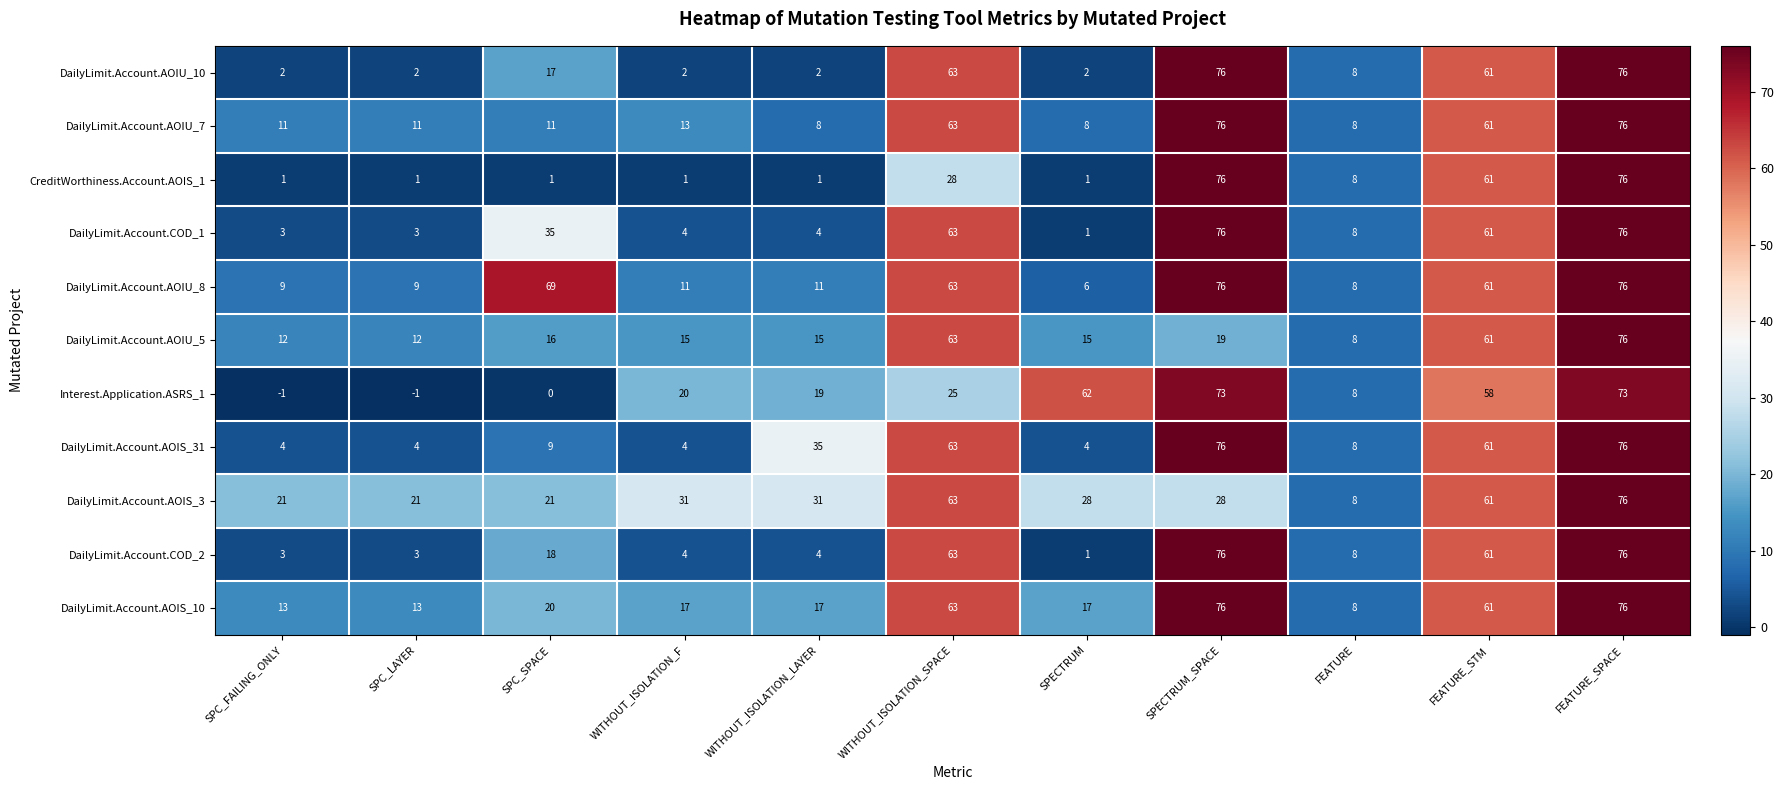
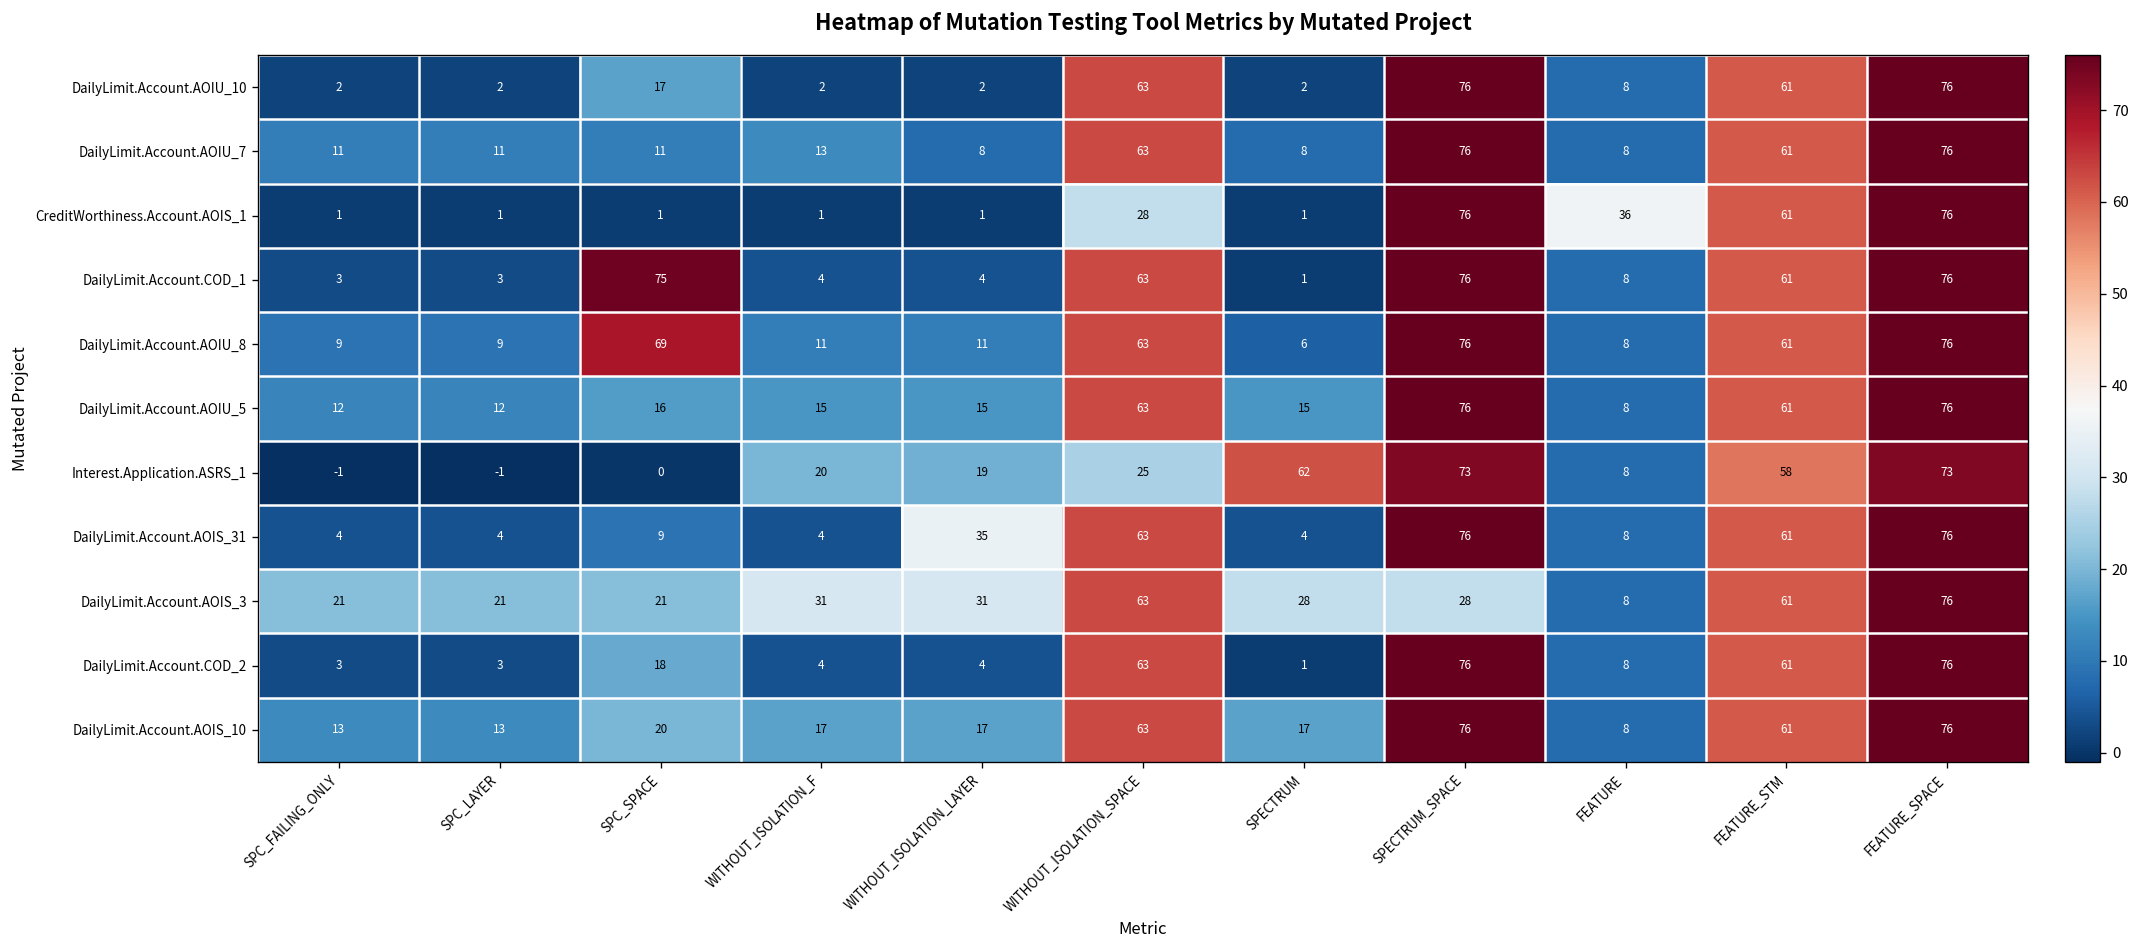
  {
    "DailyLimit.Account.AOIU_10": {
      "SPC_FAILING_ONLY": 2,
      "SPC_LAYER": 2,
      "SPC_SPACE": 17,
      "WITHOUT_ISOLATION_F": 2,
      "WITHOUT_ISOLATION_LAYER": 2,
      "WITHOUT_ISOLATION_SPACE": 63,
      "SPECTRUM": 2,
      "SPECTRUM_SPACE": 76,
      "FEATURE": 8,
      "FEATURE_STM": 61,
      "FEATURE_SPACE": 76
    },
    "DailyLimit.Account.AOIU_7": {
      "SPC_FAILING_ONLY": 11,
      "SPC_LAYER": 11,
      "SPC_SPACE": 11,
      "WITHOUT_ISOLATION_F": 13,
      "WITHOUT_ISOLATION_LAYER": 8,
      "WITHOUT_ISOLATION_SPACE": 63,
      "SPECTRUM": 8,
      "SPECTRUM_SPACE": 76,
      "FEATURE": 8,
      "FEATURE_STM": 61,
      "FEATURE_SPACE": 76
    },
    "CreditWorthiness.Account.AOIS_1": {
      "SPC_FAILING_ONLY": 1,
      "SPC_LAYER": 1,
      "SPC_SPACE": 1,
      "WITHOUT_ISOLATION_F": 1,
      "WITHOUT_ISOLATION_LAYER": 1,
      "WITHOUT_ISOLATION_SPACE": 28,
      "SPECTRUM": 1,
      "SPECTRUM_SPACE": 76,
-     "FEATURE": 8,
+     "FEATURE": 36,
      "FEATURE_STM": 61,
      "FEATURE_SPACE": 76
    },
    "DailyLimit.Account.COD_1": {
      "SPC_FAILING_ONLY": 3,
      "SPC_LAYER": 3,
-     "SPC_SPACE": 35,
+     "SPC_SPACE": 75,
      "WITHOUT_ISOLATION_F": 4,
      "WITHOUT_ISOLATION_LAYER": 4,
      "WITHOUT_ISOLATION_SPACE": 63,
      "SPECTRUM": 1,
      "SPECTRUM_SPACE": 76,
      "FEATURE": 8,
      "FEATURE_STM": 61,
      "FEATURE_SPACE": 76
    },
    "DailyLimit.Account.AOIU_8": {
      "SPC_FAILING_ONLY": 9,
      "SPC_LAYER": 9,
      "SPC_SPACE": 69,
      "WITHOUT_ISOLATION_F": 11,
      "WITHOUT_ISOLATION_LAYER": 11,
      "WITHOUT_ISOLATION_SPACE": 63,
      "SPECTRUM": 6,
      "SPECTRUM_SPACE": 76,
      "FEATURE": 8,
      "FEATURE_STM": 61,
      "FEATURE_SPACE": 76
    },
    "DailyLimit.Account.AOIU_5": {
      "SPC_FAILING_ONLY": 12,
      "SPC_LAYER": 12,
      "SPC_SPACE": 16,
      "WITHOUT_ISOLATION_F": 15,
      "WITHOUT_ISOLATION_LAYER": 15,
      "WITHOUT_ISOLATION_SPACE": 63,
      "SPECTRUM": 15,
-     "SPECTRUM_SPACE": 19,
+     "SPECTRUM_SPACE": 76,
      "FEATURE": 8,
      "FEATURE_STM": 61,
      "FEATURE_SPACE": 76
    },
    "Interest.Application.ASRS_1": {
      "SPC_FAILING_ONLY": -1,
      "SPC_LAYER": -1,
      "SPC_SPACE": 0,
      "WITHOUT_ISOLATION_F": 20,
      "WITHOUT_ISOLATION_LAYER": 19,
      "WITHOUT_ISOLATION_SPACE": 25,
      "SPECTRUM": 62,
      "SPECTRUM_SPACE": 73,
      "FEATURE": 8,
      "FEATURE_STM": 58,
      "FEATURE_SPACE": 73
    },
    "DailyLimit.Account.AOIS_31": {
      "SPC_FAILING_ONLY": 4,
      "SPC_LAYER": 4,
      "SPC_SPACE": 9,
      "WITHOUT_ISOLATION_F": 4,
      "WITHOUT_ISOLATION_LAYER": 35,
      "WITHOUT_ISOLATION_SPACE": 63,
      "SPECTRUM": 4,
      "SPECTRUM_SPACE": 76,
      "FEATURE": 8,
      "FEATURE_STM": 61,
      "FEATURE_SPACE": 76
    },
    "DailyLimit.Account.AOIS_3": {
      "SPC_FAILING_ONLY": 21,
      "SPC_LAYER": 21,
      "SPC_SPACE": 21,
      "WITHOUT_ISOLATION_F": 31,
      "WITHOUT_ISOLATION_LAYER": 31,
      "WITHOUT_ISOLATION_SPACE": 63,
      "SPECTRUM": 28,
      "SPECTRUM_SPACE": 28,
      "FEATURE": 8,
      "FEATURE_STM": 61,
      "FEATURE_SPACE": 76
    },
    "DailyLimit.Account.COD_2": {
      "SPC_FAILING_ONLY": 3,
      "SPC_LAYER": 3,
      "SPC_SPACE": 18,
      "WITHOUT_ISOLATION_F": 4,
      "WITHOUT_ISOLATION_LAYER": 4,
      "WITHOUT_ISOLATION_SPACE": 63,
      "SPECTRUM": 1,
      "SPECTRUM_SPACE": 76,
      "FEATURE": 8,
      "FEATURE_STM": 61,
      "FEATURE_SPACE": 76
    },
    "DailyLimit.Account.AOIS_10": {
      "SPC_FAILING_ONLY": 13,
      "SPC_LAYER": 13,
      "SPC_SPACE": 20,
      "WITHOUT_ISOLATION_F": 17,
      "WITHOUT_ISOLATION_LAYER": 17,
      "WITHOUT_ISOLATION_SPACE": 63,
      "SPECTRUM": 17,
      "SPECTRUM_SPACE": 76,
      "FEATURE": 8,
      "FEATURE_STM": 61,
      "FEATURE_SPACE": 76
    }
  }
